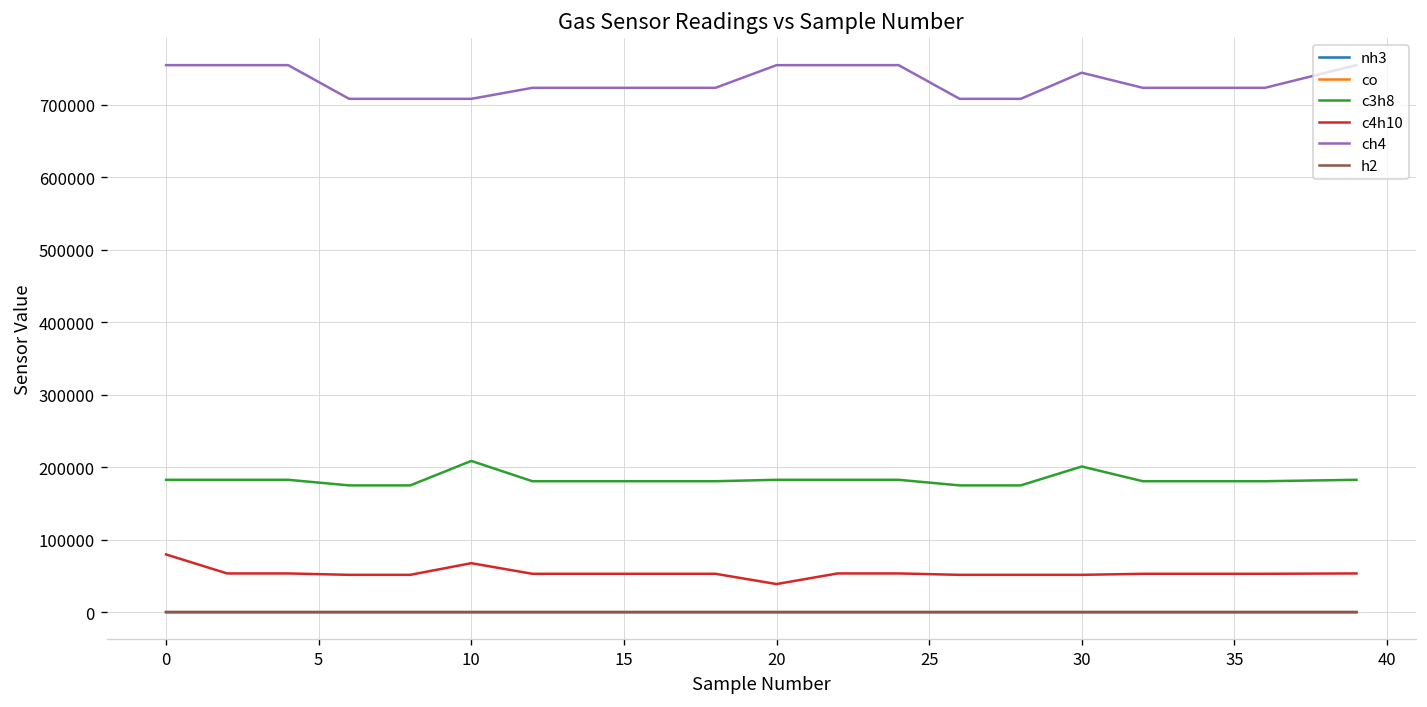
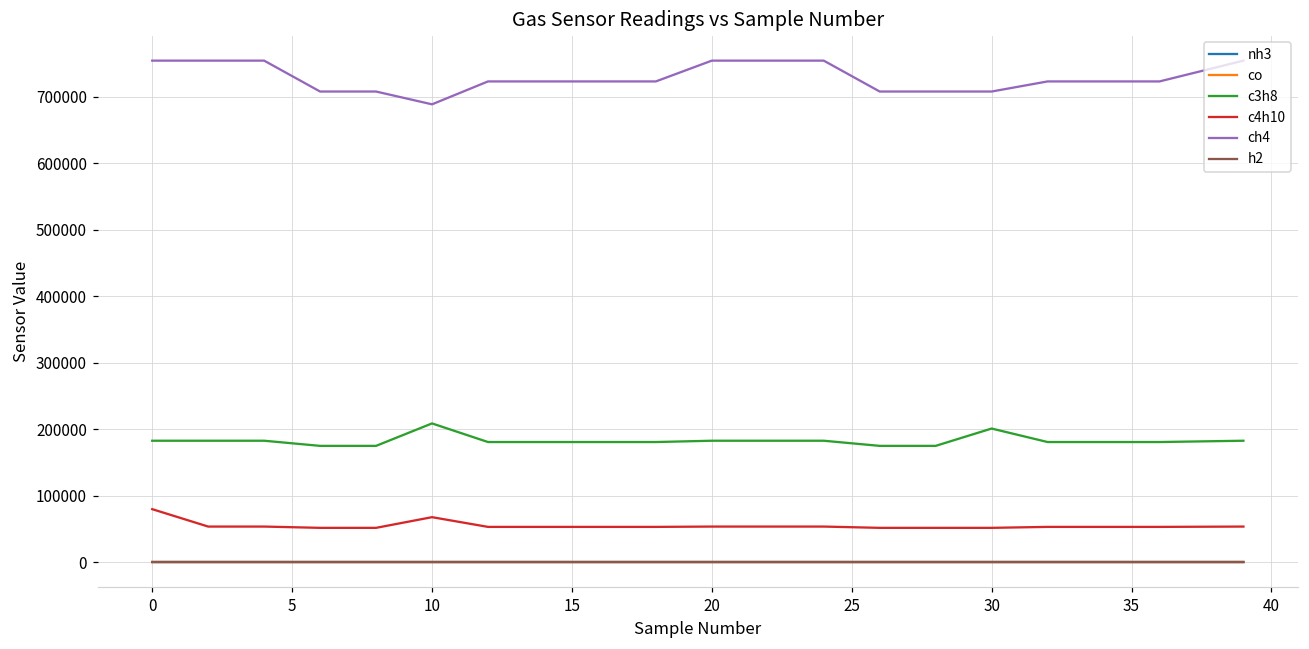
  {
    "h2": {
      "0": 0,
      "10": 0,
      "20": 0,
      "30": 0
    },
    "c3h8": {
      "0": 180000,
      "10": 210000,
      "20": 180000,
      "30": 200000
    },
    "c4h10": {
      "0": 80000,
      "10": 70000,
-     "20": 40000,
+     "20": 50000,
      "30": 50000
    },
    "ch4": {
      "0": 750000,
-     "10": 710000,
+     "10": 690000,
      "20": 750000,
-     "30": 740000
+     "30": 710000
    }
  }
